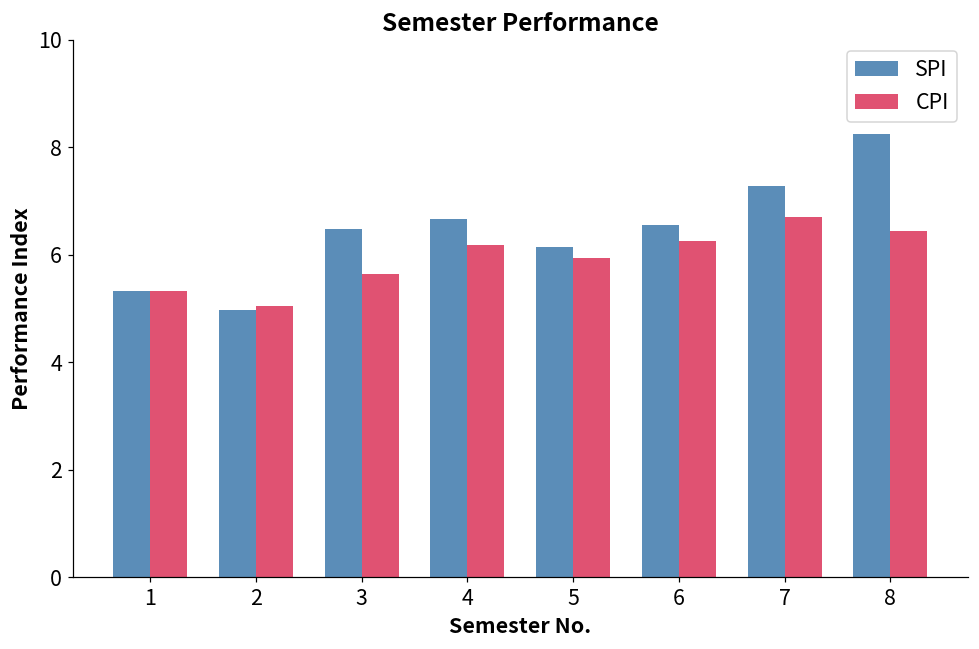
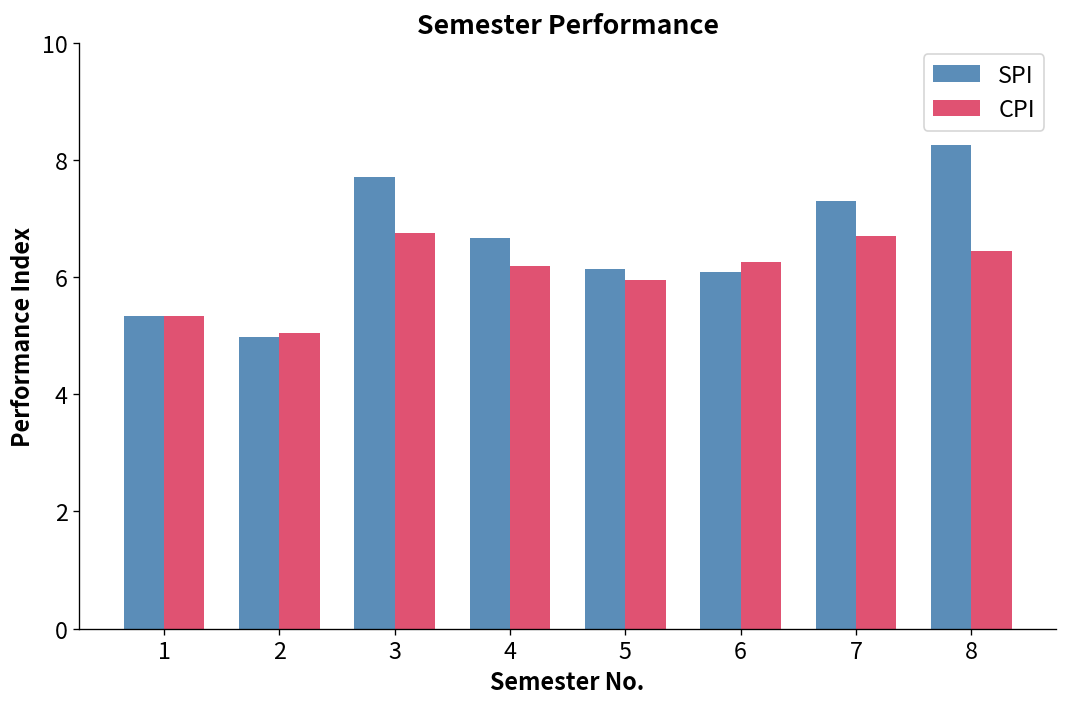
  {
    "SPI": {
      "1": 5.3,
      "2": 5.0,
-     "3": 6.5,
+     "3": 7.7,
      "4": 6.7,
      "5": 6.1,
-     "6": 6.6,
+     "6": 6.1,
      "7": 7.3,
      "8": 8.3
    },
    "CPI": {
      "1": 5.3,
      "2": 5.1,
-     "3": 5.7,
+     "3": 6.8,
      "4": 6.2,
      "5": 6.0,
      "6": 6.3,
      "7": 6.7,
      "8": 6.5
    }
  }
